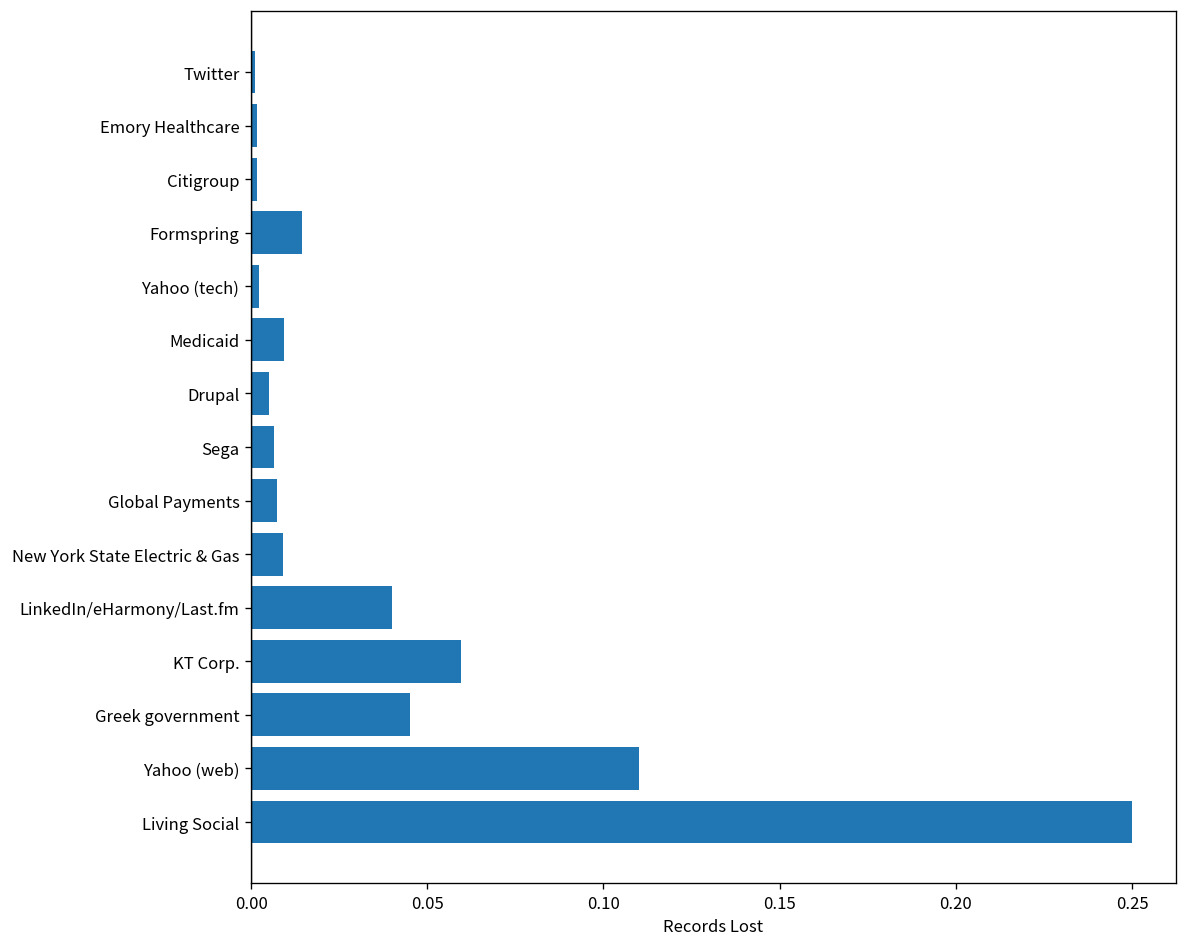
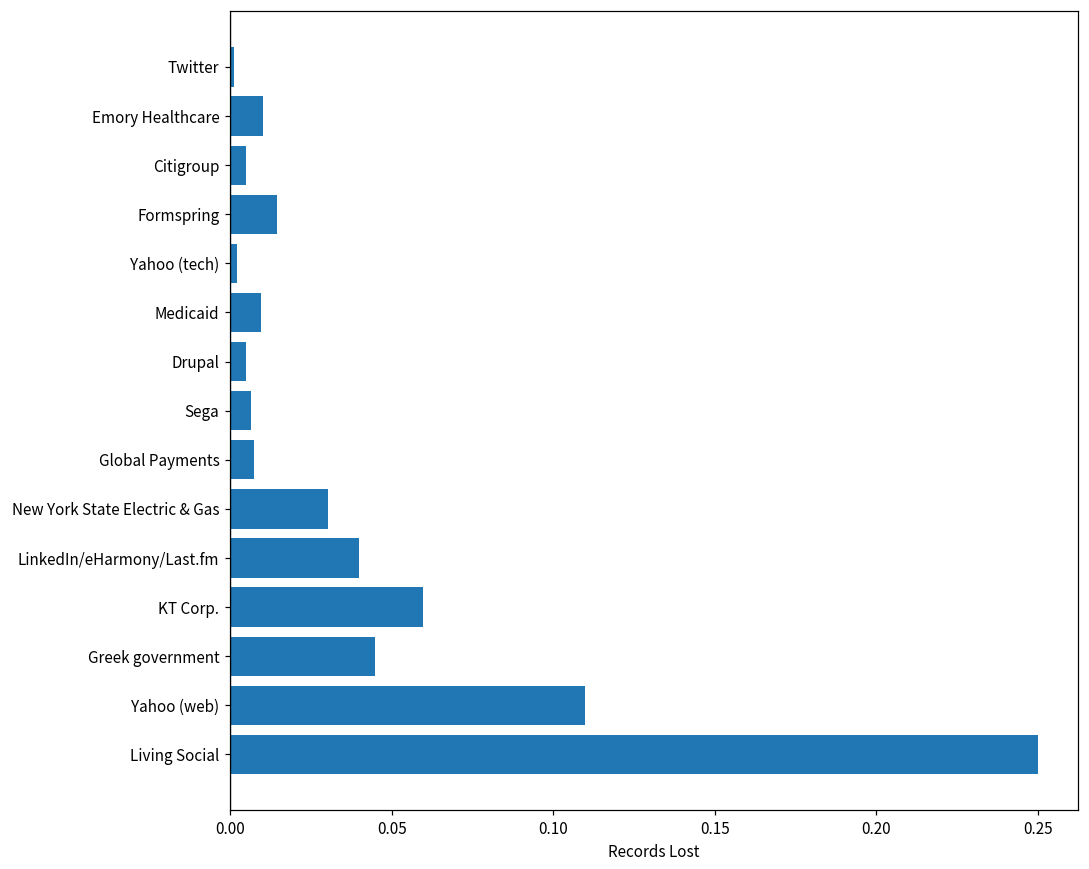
  {
    "Twitter": 0.001,
-   "Emory Healthcare": 0.002,
-   "Citigroup": 0.002,
+   "Emory Healthcare": 0.010,
+   "Citigroup": 0.005,
    "Formspring": 0.014,
    "Yahoo (tech)": 0.002,
    "Medicaid": 0.009,
    "Drupal": 0.005,
    "Sega": 0.006,
    "Global Payments": 0.008,
-   "New York State Electric & Gas": 0.009,
+   "New York State Electric & Gas": 0.030,
    "LinkedIn/eHarmony/Last.fm": 0.040,
    "KT Corp.": 0.060,
    "Greek government": 0.045,
    "Yahoo (web)": 0.110,
    "Living Social": 0.250
  }
